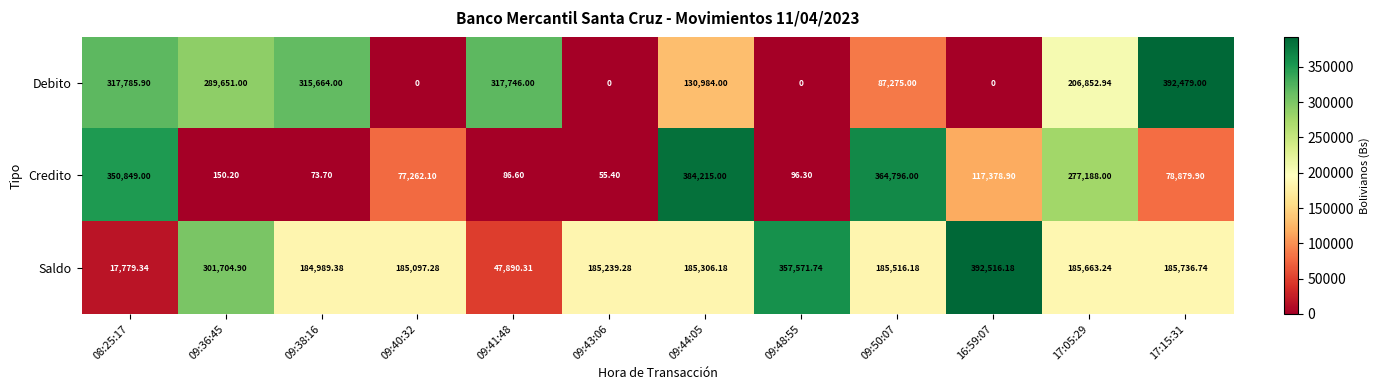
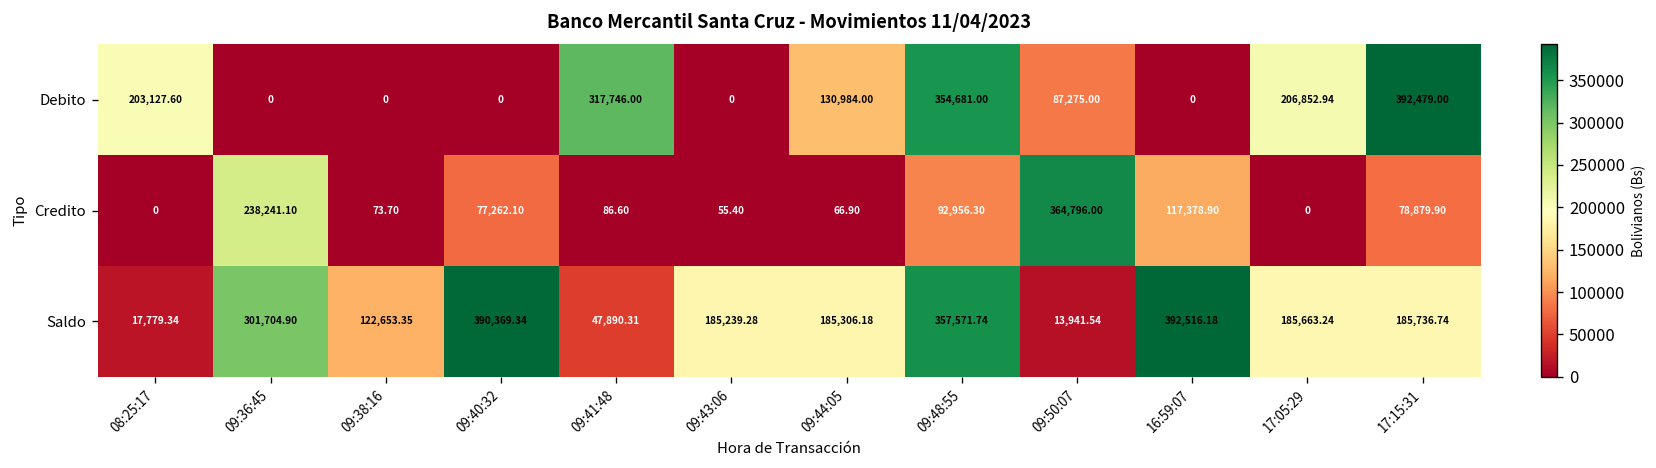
  {
    "Debito": {
-     "08:25:17": "317,785.90",
-     "09:36:45": "289,651.00",
-     "09:38:16": "315,664.00",
+     "08:25:17": "203,127.60",
+     "09:36:45": "0",
+     "09:38:16": "0",
      "09:40:32": "0",
      "09:41:48": "317,746.00",
      "09:43:06": "0",
      "09:44:05": "130,984.00",
-     "09:48:55": "0",
+     "09:48:55": "354,681.00",
      "09:50:07": "87,275.00",
      "16:59:07": "0",
      "17:05:29": "206,852.94",
      "17:15:31": "392,479.00"
    },
    "Credito": {
-     "08:25:17": "350,849.00",
-     "09:36:45": "150.20",
+     "08:25:17": "0",
+     "09:36:45": "238,241.10",
      "09:38:16": "73.70",
      "09:40:32": "77,262.10",
      "09:41:48": "86.60",
      "09:43:06": "55.40",
-     "09:44:05": "384,215.00",
-     "09:48:55": "96.30",
+     "09:44:05": "66.90",
+     "09:48:55": "92,956.30",
      "09:50:07": "364,796.00",
      "16:59:07": "117,378.90",
-     "17:05:29": "277,188.00",
+     "17:05:29": "0",
      "17:15:31": "78,879.90"
    },
    "Saldo": {
      "08:25:17": "17,779.34",
      "09:36:45": "301,704.90",
-     "09:38:16": "184,989.38",
-     "09:40:32": "185,097.28",
+     "09:38:16": "122,653.35",
+     "09:40:32": "390,369.34",
      "09:41:48": "47,890.31",
      "09:43:06": "185,239.28",
      "09:44:05": "185,306.18",
      "09:48:55": "357,571.74",
-     "09:50:07": "185,516.18",
+     "09:50:07": "13,941.54",
      "16:59:07": "392,516.18",
      "17:05:29": "185,663.24",
      "17:15:31": "185,736.74"
    }
  }
